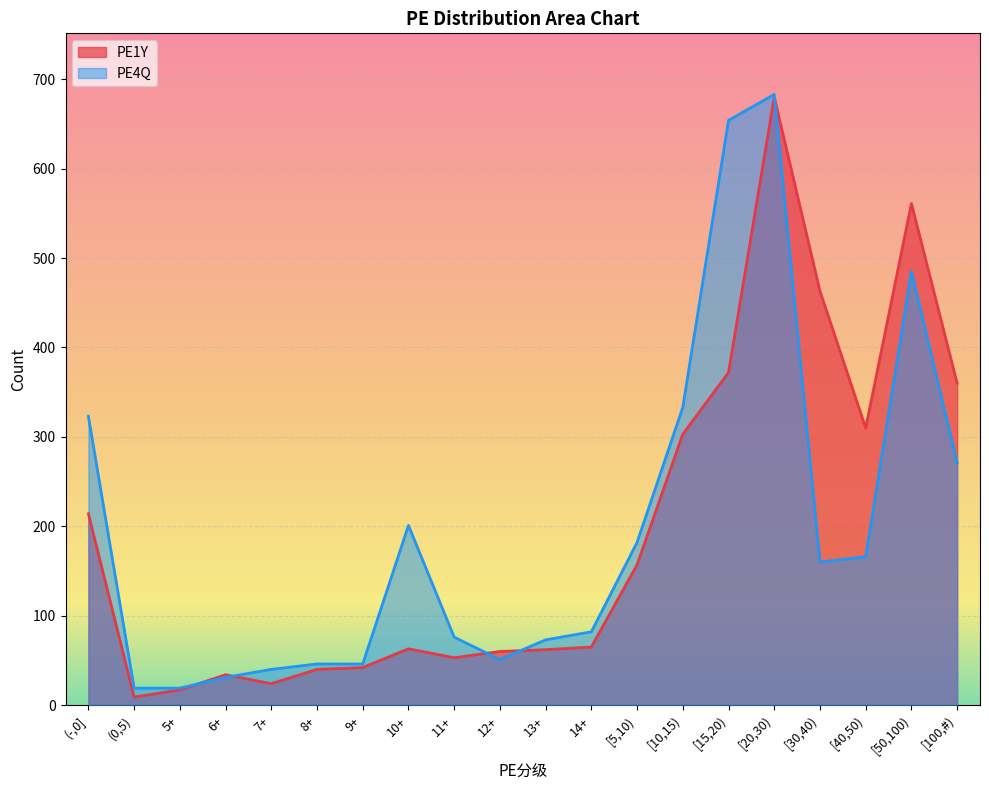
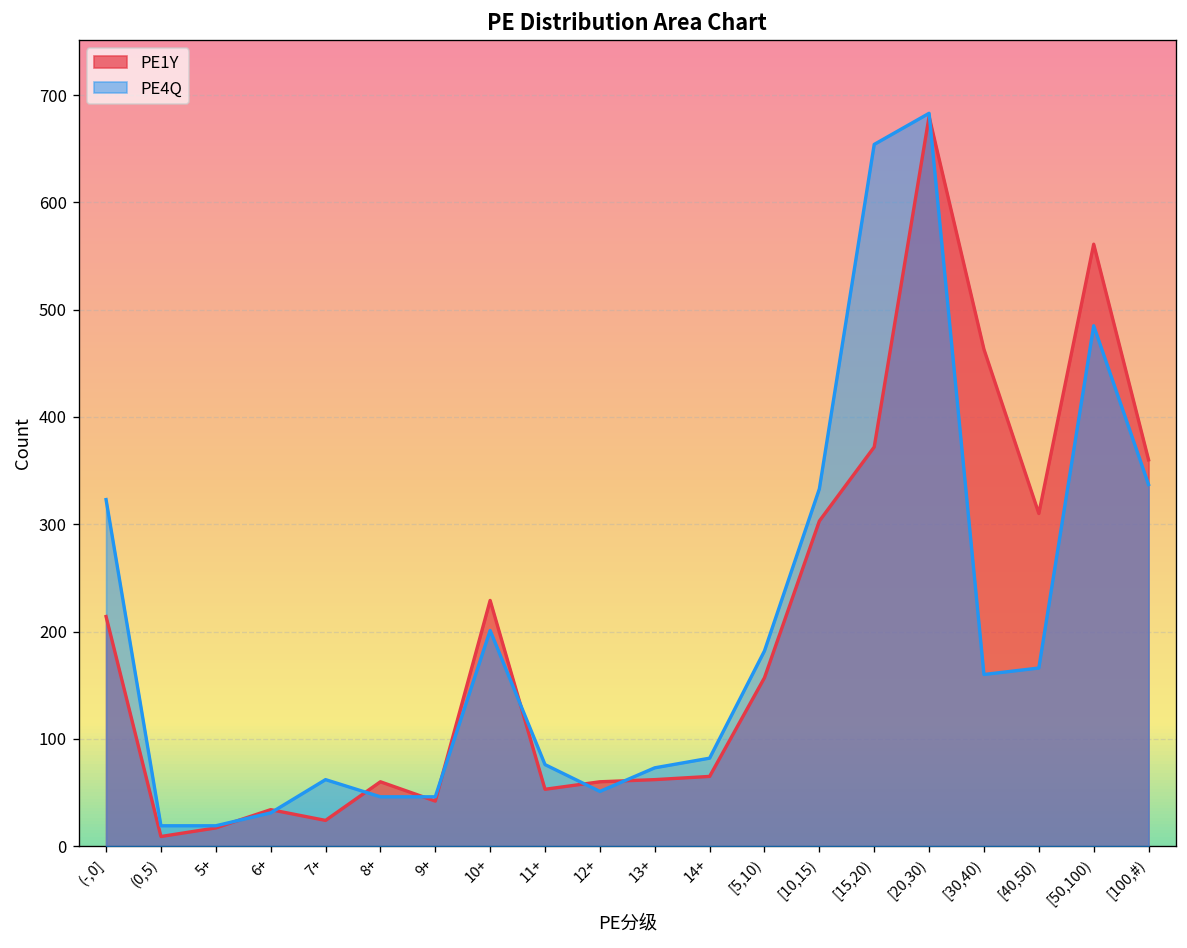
  {
    "PE1Y": {
      "(-,0]": 210,
      "(0,5)": 10,
      "6+": 30,
      "7+": 20,
-     "8+": 40,
+     "8+": 60,
      "9+": 40,
-     "10+": 60,
+     "10+": 230,
      "11+": 50,
      "12+": 60,
      "13+": 60,
      "14+": 70,
      "[5,10)": 160,
      "[10,15)": 300,
      "[15,20)": 370,
      "[20,30)": 680,
      "[30,40)": 460,
      "[40,50)": 310,
      "[50,100)": 560,
      "[100,#)": 360
    },
    "PE4Q": {
      "(-,0]": 320,
      "(0,5)": 20,
      "6+": 30,
-     "7+": 40,
+     "7+": 60,
      "8+": 50,
      "9+": 50,
      "10+": 200,
      "11+": 80,
      "12+": 50,
      "13+": 70,
      "14+": 80,
      "[5,10)": 180,
      "[10,15)": 330,
      "[15,20)": 650,
      "[20,30)": 680,
      "[30,40)": 160,
      "[40,50)": 170,
      "[50,100)": 490,
-     "[100,#)": 270
+     "[100,#)": 340
    }
  }
